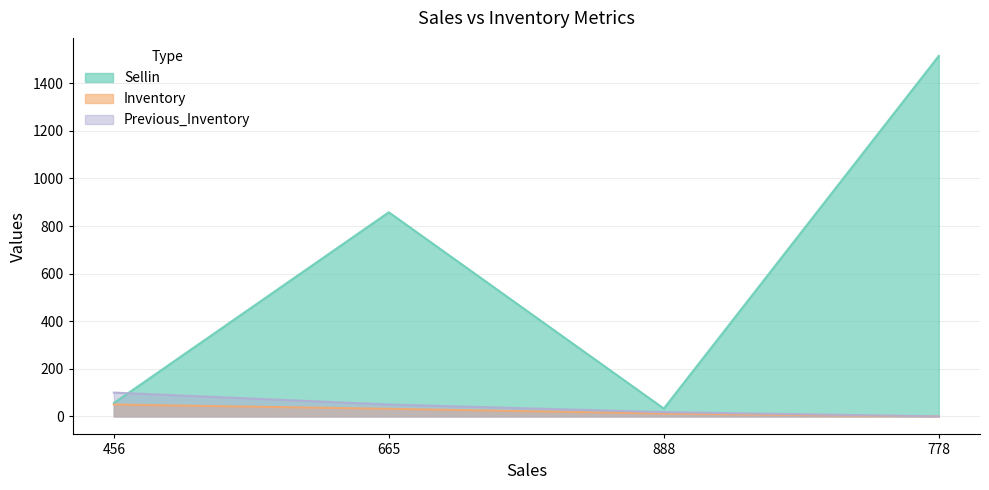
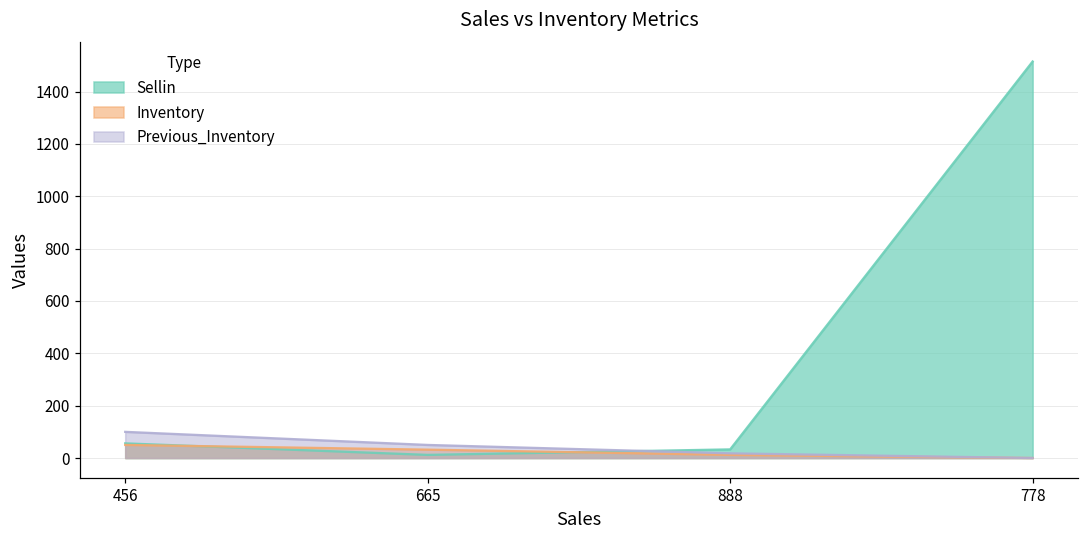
  {
    "Sellin": {
-     "665": 860,
+     "665": 10,
      "888": 30,
      "778": 1520
    },
    "Inventory": {
      "665": 30
    },
    "Previous_Inventory": {
      "456": 100,
      "665": 50
    }
  }
